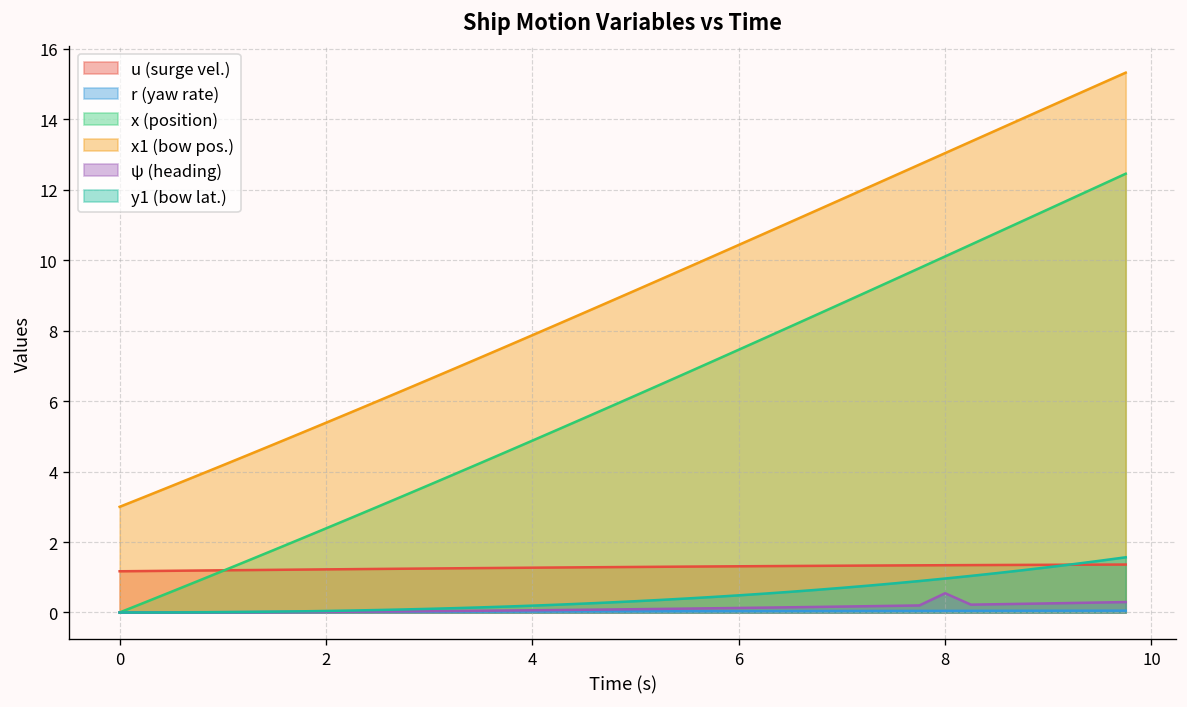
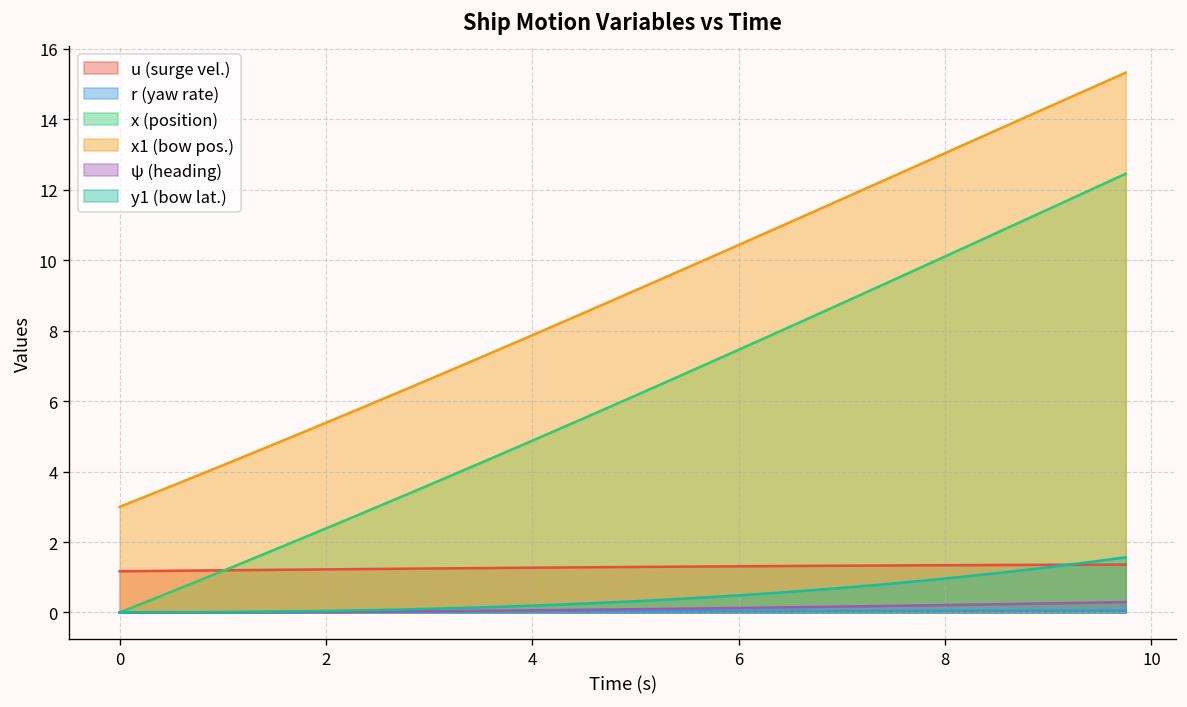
  {
    "ψ (heading)": {
      "6": 0.1,
-     "8": 0.5
+     "8": 0.2
    }
  }
